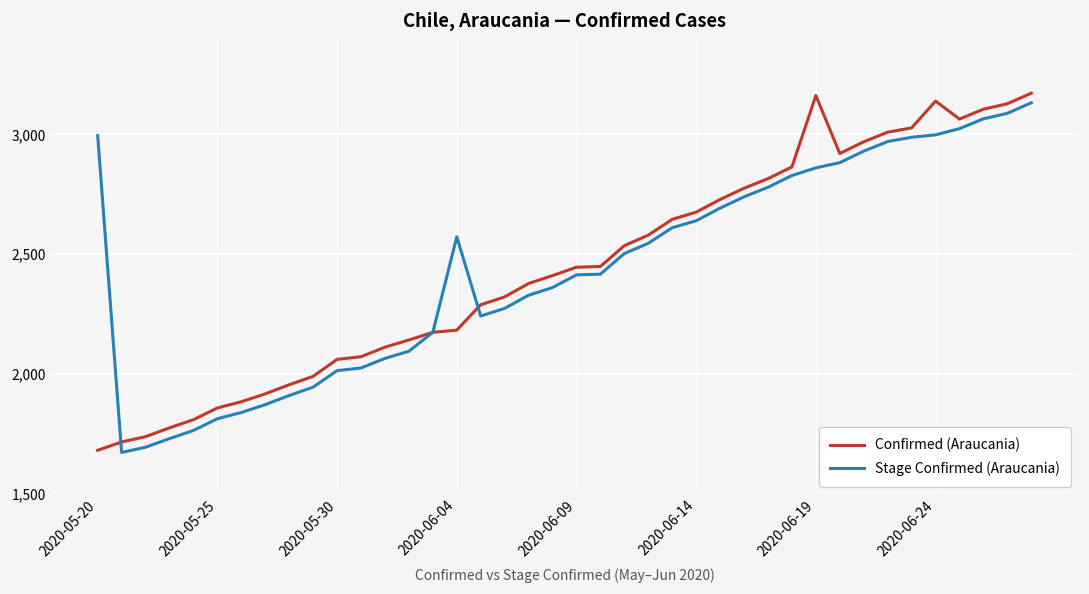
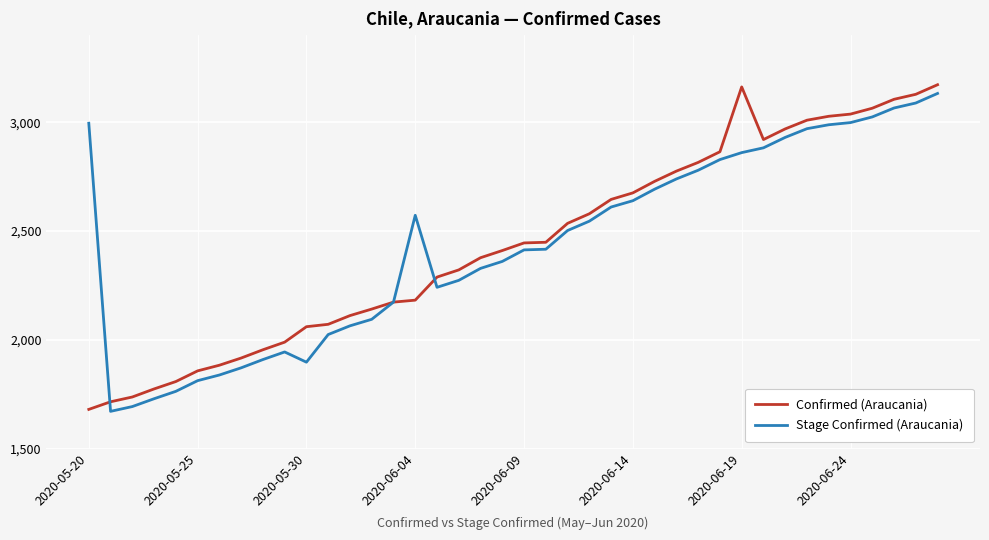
  {
    "Confirmed (Araucania)": {
      "2020-05-20": "1,680",
      "2020-05-25": "1,860",
      "2020-05-30": "2,060",
      "2020-06-04": "2,180",
      "2020-06-09": "2,450",
      "2020-06-14": "2,680",
      "2020-06-19": "3,160",
-     "2020-06-24": "3,140"
+     "2020-06-24": "3,040"
    },
    "Stage Confirmed (Araucania)": {
      "2020-05-20": "3,000",
      "2020-05-25": "1,810",
-     "2020-05-30": "2,010",
+     "2020-05-30": "1,900",
      "2020-06-04": "2,570",
      "2020-06-09": "2,410",
      "2020-06-14": "2,640",
      "2020-06-19": "2,860",
      "2020-06-24": "3,000"
    }
  }
